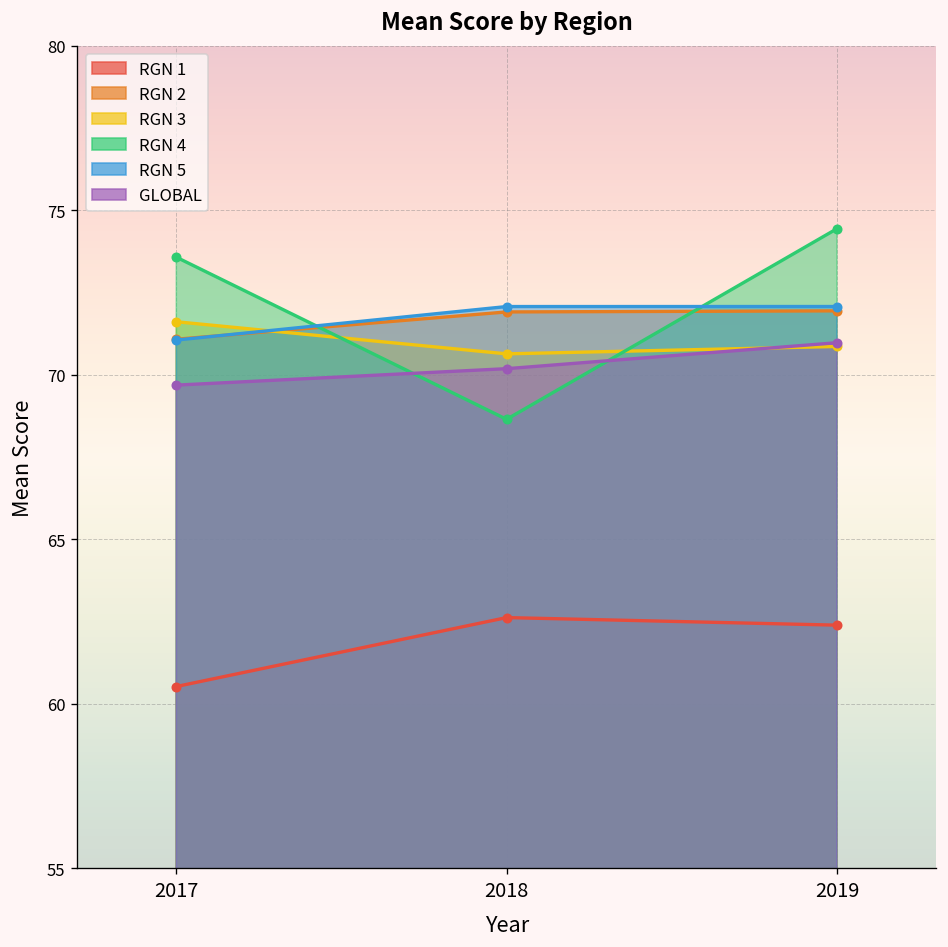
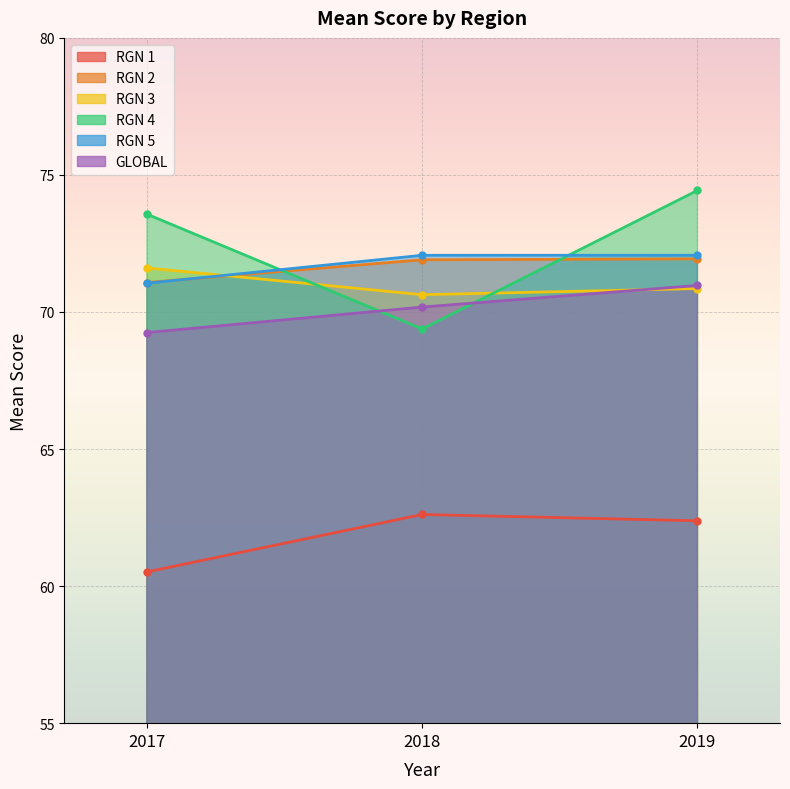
  {
    "RGN 4": {
      "2017": 73.6,
-     "2018": 68.6,
+     "2018": 69.4,
      "2019": 74.4
    },
    "RGN 5": {
      "2018": 72.1,
      "2019": 72.1
    },
    "GLOBAL": {
-     "2017": 69.7,
+     "2017": 69.3,
      "2018": 70.2,
      "2019": 71.0
    }
  }
